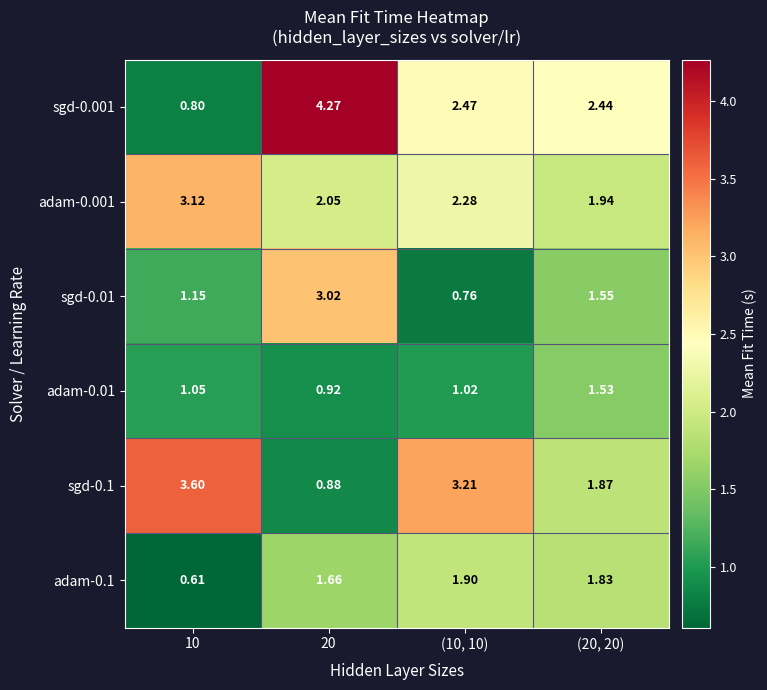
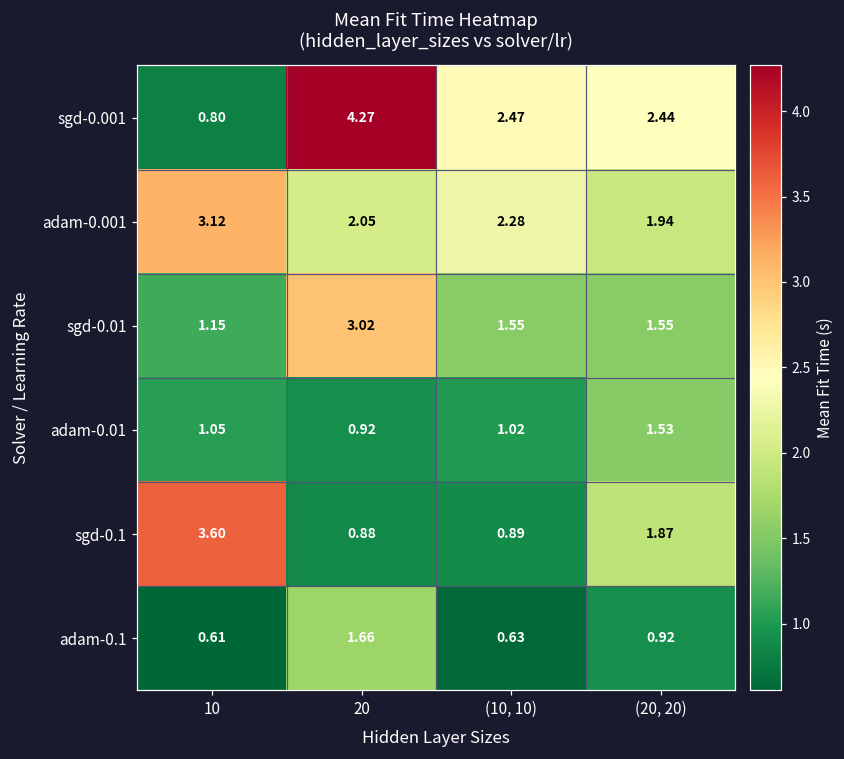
  {
    "sgd-0.001": {
      "10": 0.80,
      "20": 4.27,
      "(10, 10)": 2.47,
      "(20, 20)": 2.44
    },
    "adam-0.001": {
      "10": 3.12,
      "20": 2.05,
      "(10, 10)": 2.28,
      "(20, 20)": 1.94
    },
    "sgd-0.01": {
      "10": 1.15,
      "20": 3.02,
-     "(10, 10)": 0.76,
+     "(10, 10)": 1.55,
      "(20, 20)": 1.55
    },
    "adam-0.01": {
      "10": 1.05,
      "20": 0.92,
      "(10, 10)": 1.02,
      "(20, 20)": 1.53
    },
    "sgd-0.1": {
      "10": 3.60,
      "20": 0.88,
-     "(10, 10)": 3.21,
+     "(10, 10)": 0.89,
      "(20, 20)": 1.87
    },
    "adam-0.1": {
      "10": 0.61,
      "20": 1.66,
-     "(10, 10)": 1.90,
-     "(20, 20)": 1.83
+     "(10, 10)": 0.63,
+     "(20, 20)": 0.92
    }
  }
